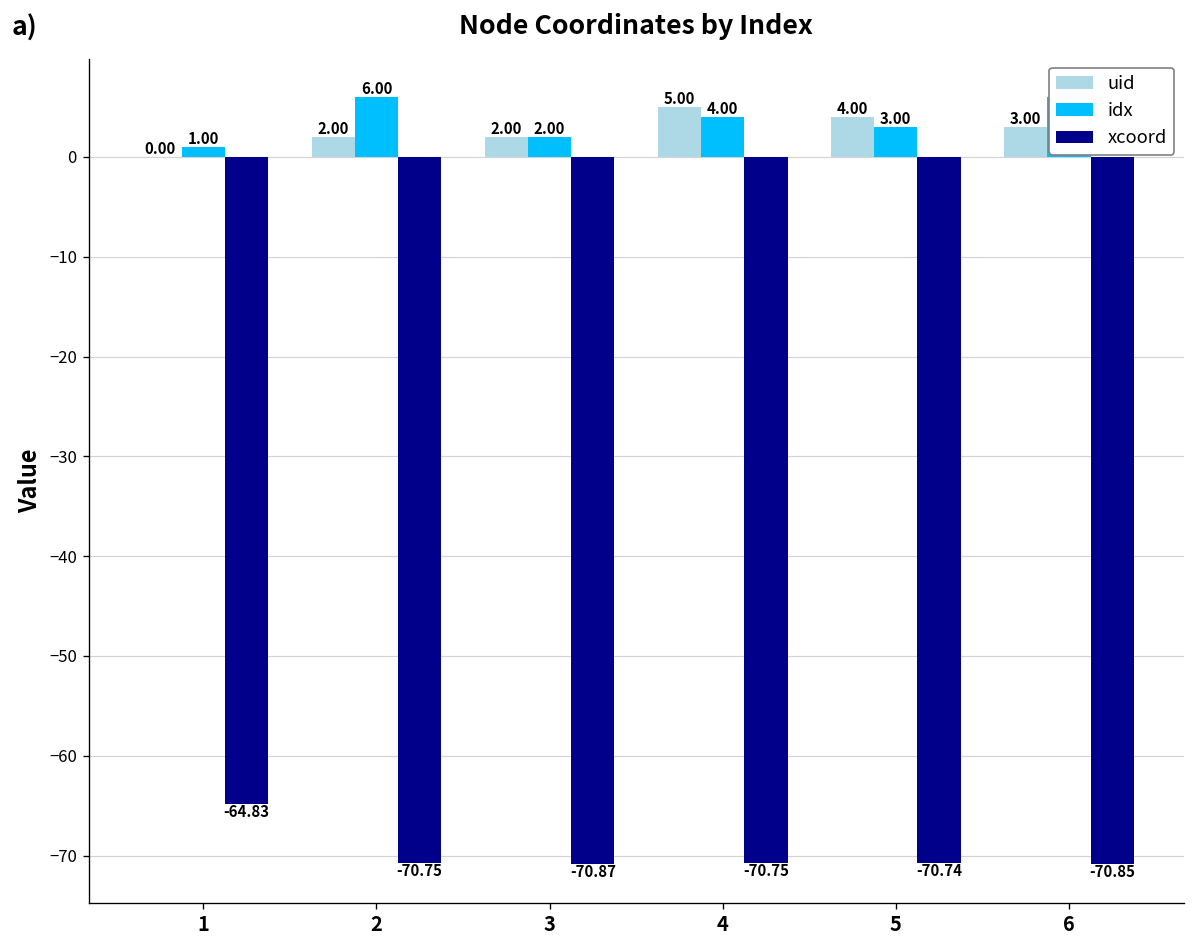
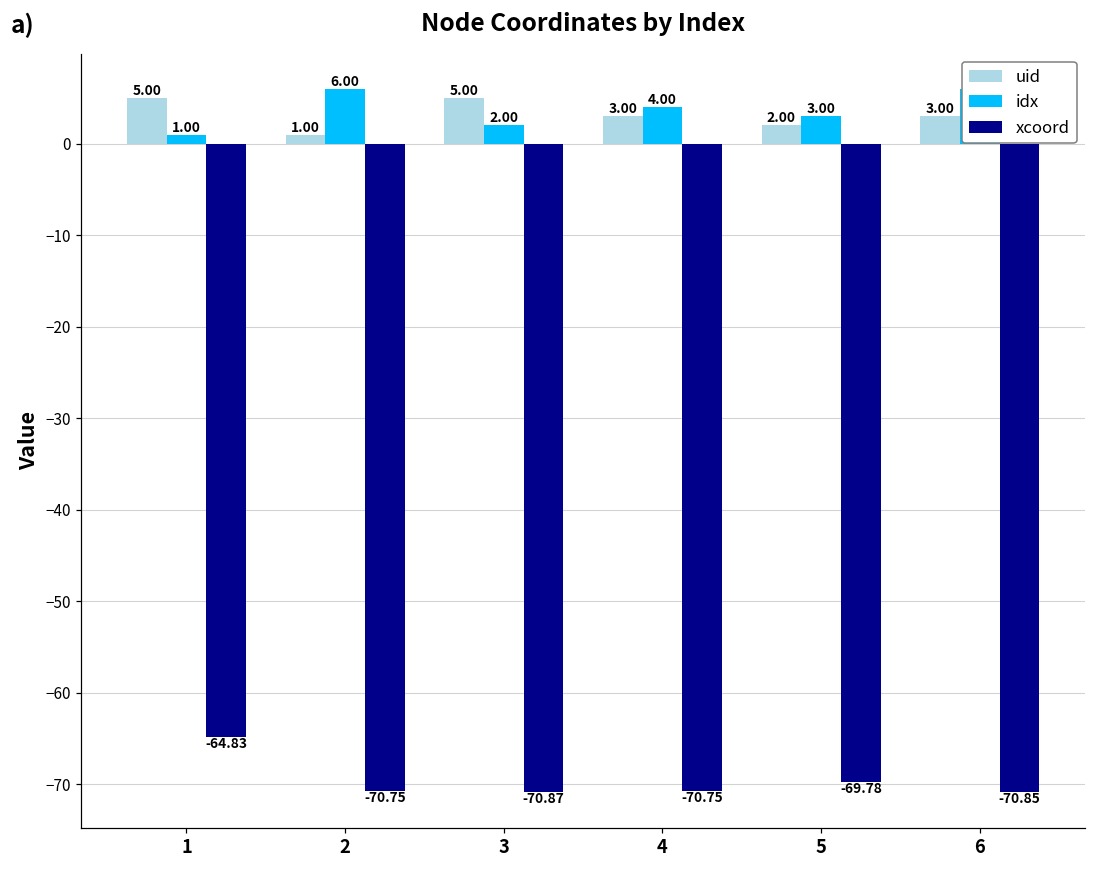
  {
    "uid": {
-     "1": 0.00,
-     "2": 2.00,
-     "3": 2.00,
-     "4": 5.00,
-     "5": 4.00,
+     "1": 5.00,
+     "2": 1.00,
+     "3": 5.00,
+     "4": 3.00,
+     "5": 2.00,
      "6": 3.00
    },
    "idx": {
      "1": 1.00,
      "2": 6.00,
      "3": 2.00,
      "4": 4.00,
      "5": 3.00
    },
    "xcoord": {
      "1": -64.83,
      "2": -70.75,
      "3": -70.87,
      "4": -70.75,
-     "5": -70.74,
+     "5": -69.78,
      "6": -70.85
    }
  }
